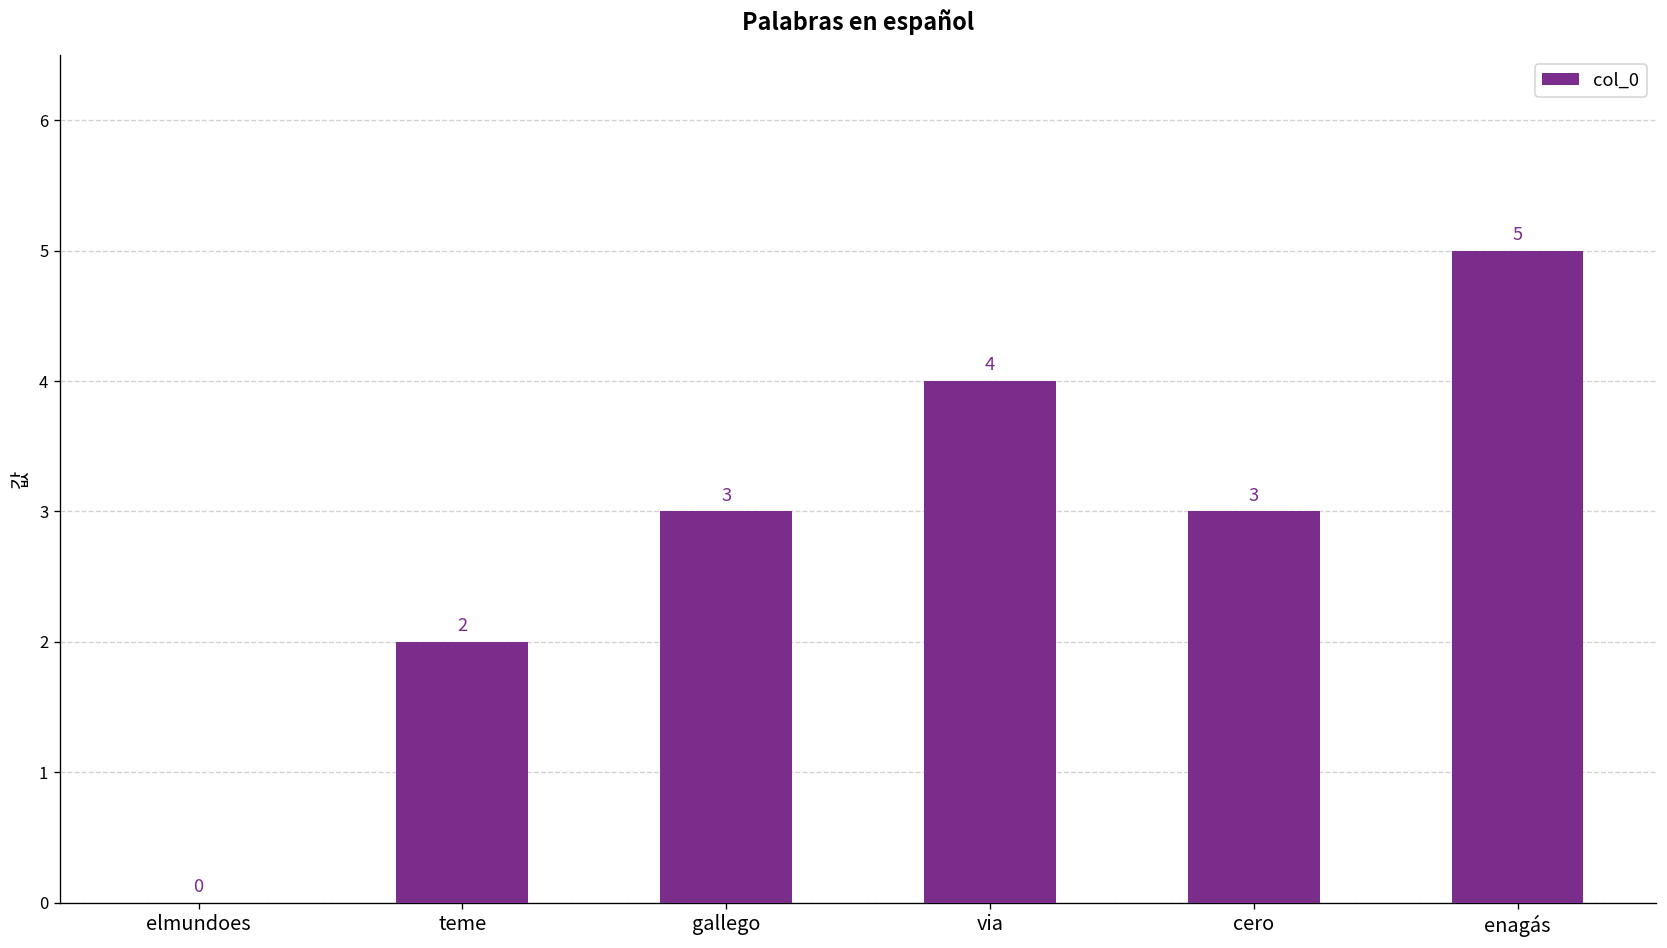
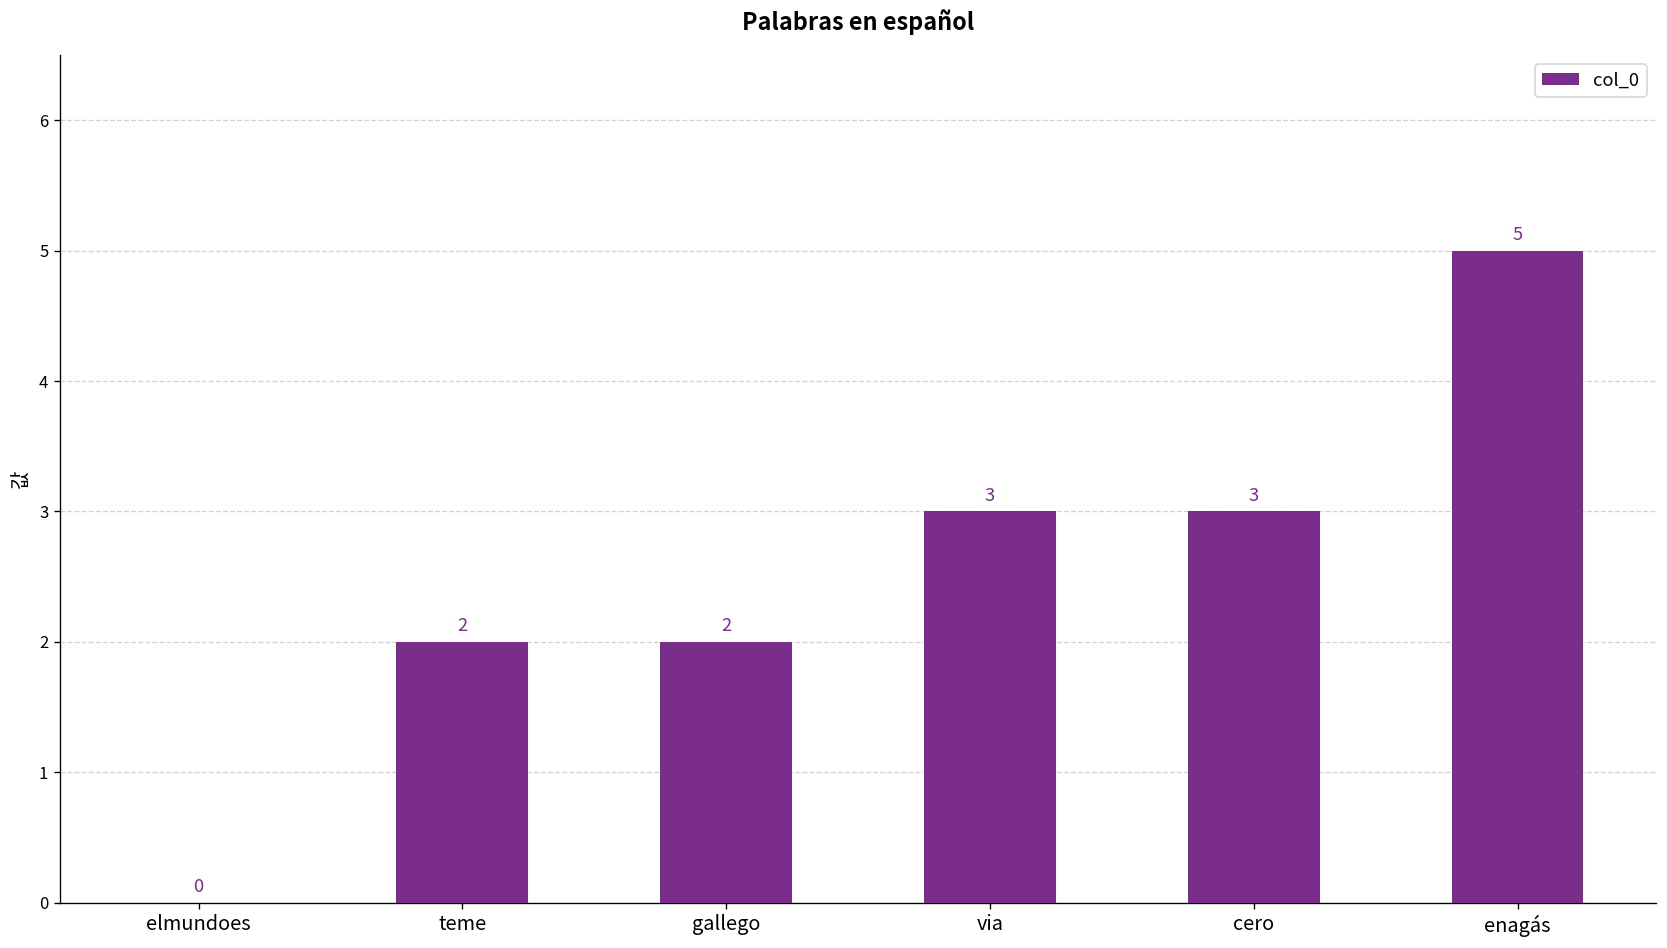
  {
    "elmundoes": 0,
    "teme": 2,
-   "gallego": 3,
-   "via": 4,
+   "gallego": 2,
+   "via": 3,
    "cero": 3,
    "enagás": 5
  }
